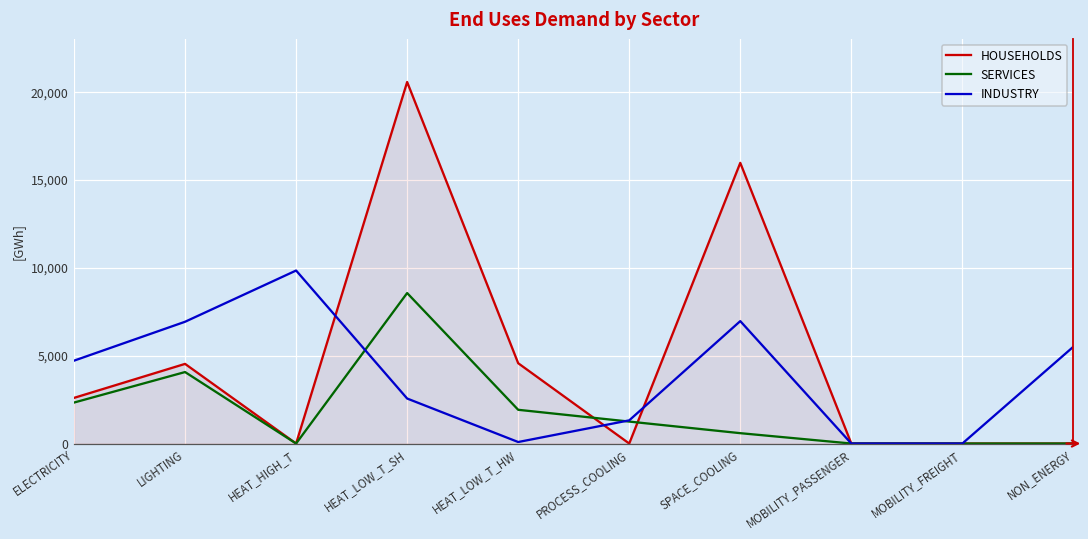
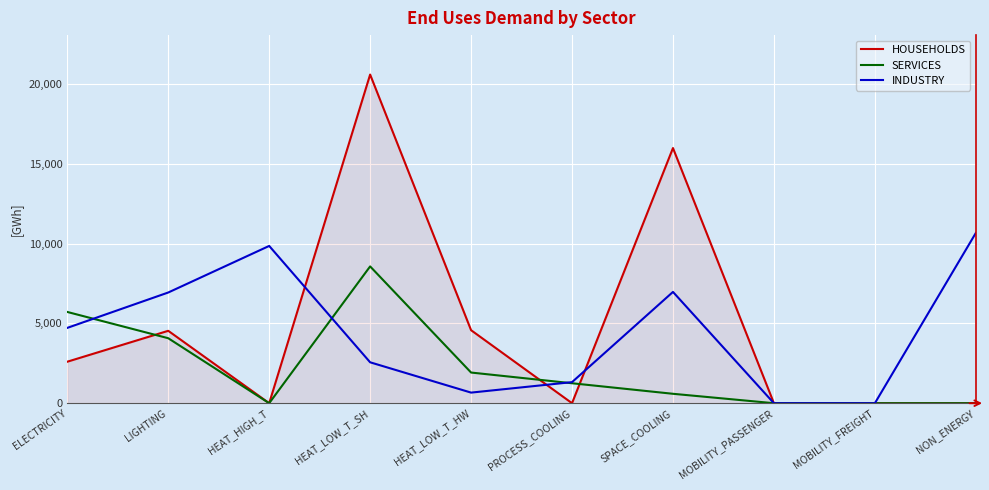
  {
    "HOUSEHOLDS": {
      "ELECTRICITY": "2,600",
      "LIGHTING": "4,500",
      "HEAT_LOW_T_SH": "20,600",
      "HEAT_LOW_T_HW": "4,600",
      "PROCESS_COOLING": "0",
      "SPACE_COOLING": "16,000"
    },
    "SERVICES": {
-     "ELECTRICITY": "2,300",
+     "ELECTRICITY": "5,700",
      "LIGHTING": "4,100",
      "HEAT_LOW_T_SH": "8,600",
      "HEAT_LOW_T_HW": "1,900",
      "SPACE_COOLING": "600"
    },
    "INDUSTRY": {
      "ELECTRICITY": "4,700",
      "LIGHTING": "6,900",
      "HEAT_HIGH_T": "9,800",
      "HEAT_LOW_T_SH": "2,600",
-     "HEAT_LOW_T_HW": "100",
+     "HEAT_LOW_T_HW": "700",
      "SPACE_COOLING": "7,000",
-     "NON_ENERGY": "5,500"
+     "NON_ENERGY": "10,700"
    }
  }
